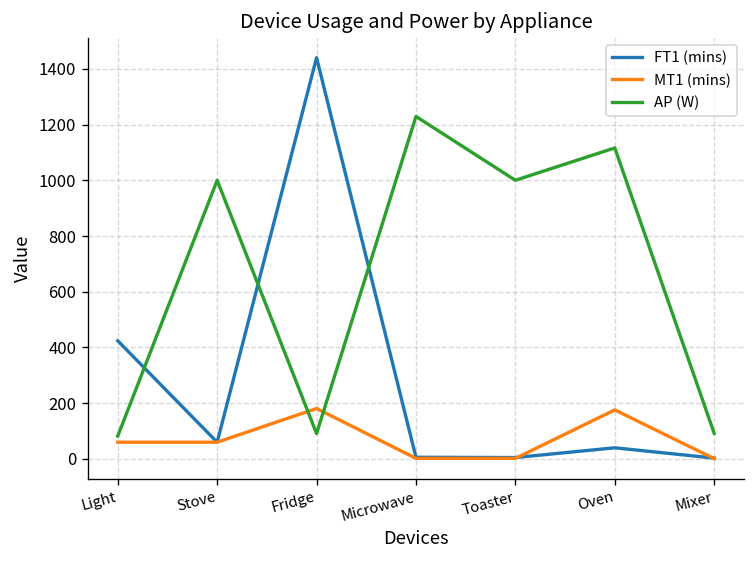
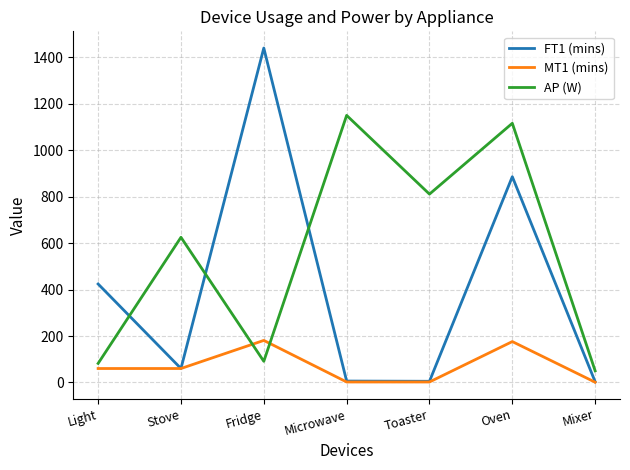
  {
    "FT1 (mins)": {
      "Light": 420,
      "Fridge": 1440,
-     "Oven": 40
+     "Oven": 890
    },
    "MT1 (mins)": {
      "Light": 60,
      "Fridge": 180,
      "Oven": 180
    },
    "AP (W)": {
      "Light": 80,
-     "Stove": 1000,
+     "Stove": 630,
      "Fridge": 90,
-     "Microwave": 1230,
-     "Toaster": 1000,
+     "Microwave": 1150,
+     "Toaster": 810,
      "Oven": 1120,
-     "Mixer": 90
+     "Mixer": 50
    }
  }
